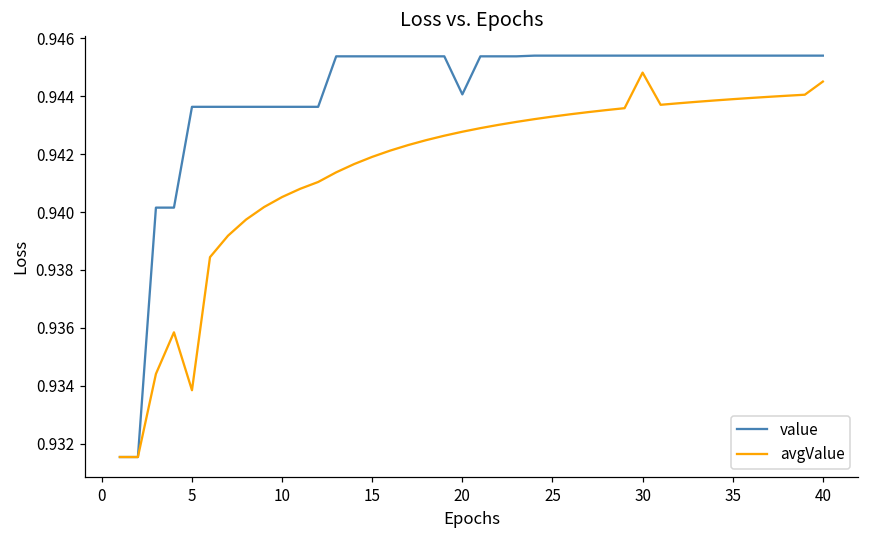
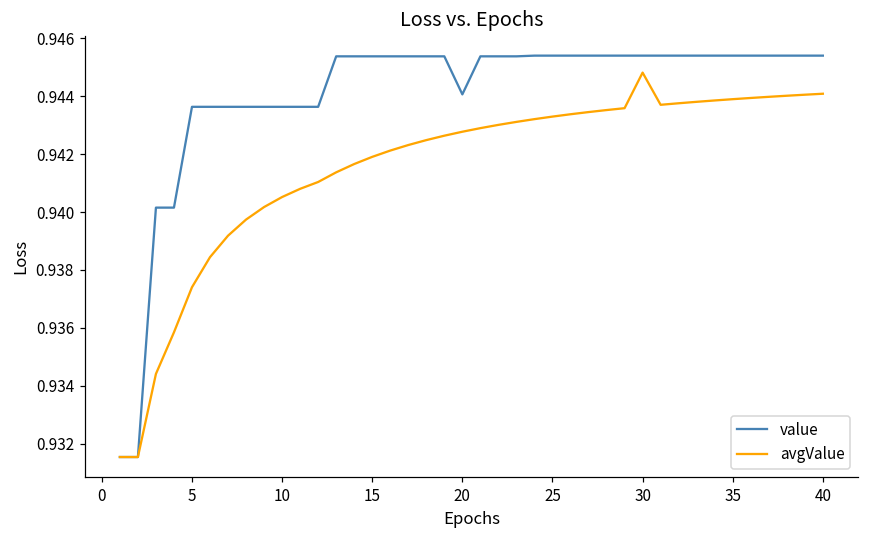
  {
    "value": {
      "5": 0.9436,
      "10": 0.9436,
      "15": 0.9454,
      "20": 0.9441,
      "25": 0.9454,
      "30": 0.9454,
      "35": 0.9454,
      "40": 0.9454
    },
    "avgValue": {
-     "5": 0.9338,
+     "5": 0.9374,
      "10": 0.9405,
      "15": 0.9419,
      "20": 0.9428,
      "25": 0.9433,
      "30": 0.9448,
      "35": 0.9439,
-     "40": 0.9445
+     "40": 0.9441
    }
  }
